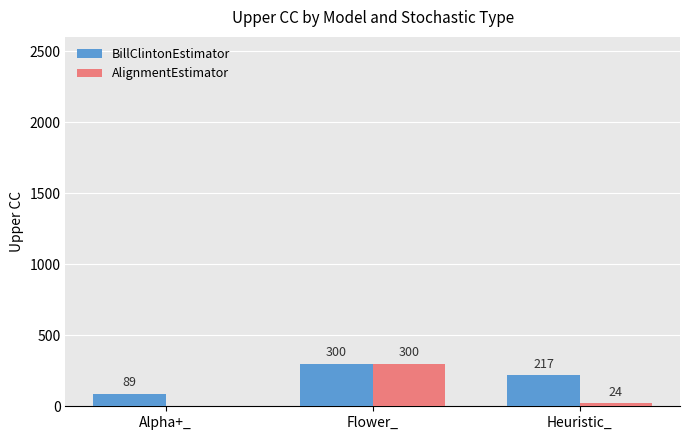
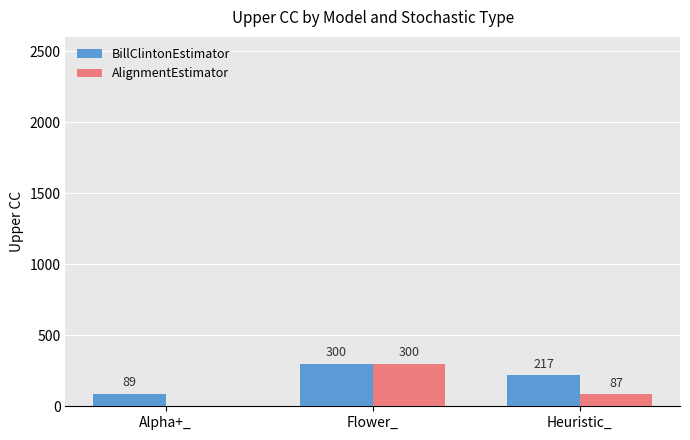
  {
    "BillClintonEstimator": {
      "Alpha+_": 89,
      "Flower_": 300,
      "Heuristic_": 217
    },
    "AlignmentEstimator": {
      "Flower_": 300,
-     "Heuristic_": 24
+     "Heuristic_": 87
    }
  }
